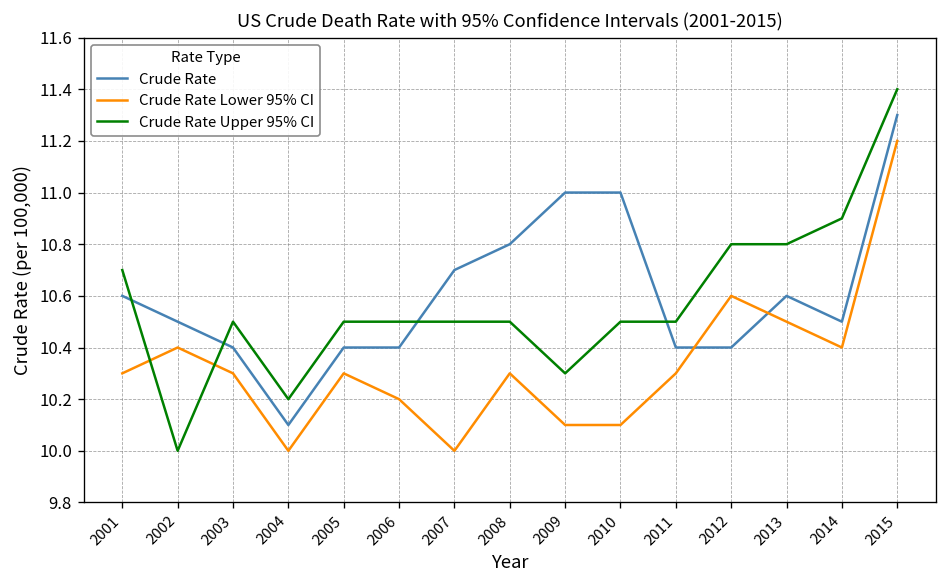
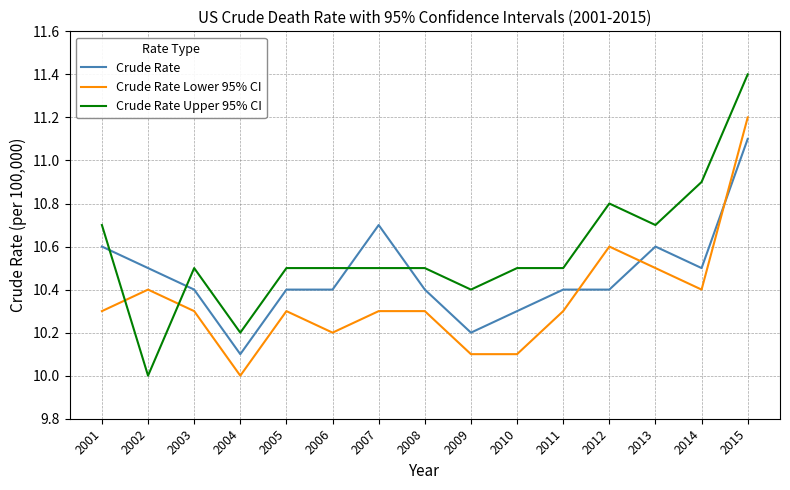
  {
    "Crude Rate": {
      "2001": 10.6,
      "2002": 10.5,
      "2003": 10.4,
      "2004": 10.1,
      "2005": 10.4,
      "2006": 10.4,
      "2007": 10.7,
-     "2008": 10.8,
-     "2009": 11.0,
-     "2010": 11.0,
+     "2008": 10.4,
+     "2009": 10.2,
+     "2010": 10.3,
      "2011": 10.4,
      "2012": 10.4,
      "2013": 10.6,
      "2014": 10.5,
-     "2015": 11.3
+     "2015": 11.1
    },
    "Crude Rate Lower 95% CI": {
      "2001": 10.3,
      "2002": 10.4,
      "2003": 10.3,
      "2004": 10.0,
      "2005": 10.3,
      "2006": 10.2,
-     "2007": 10.0,
+     "2007": 10.3,
      "2008": 10.3,
      "2009": 10.1,
      "2010": 10.1,
      "2011": 10.3,
      "2012": 10.6,
      "2013": 10.5,
      "2014": 10.4,
      "2015": 11.2
    },
    "Crude Rate Upper 95% CI": {
      "2001": 10.7,
      "2002": 10.0,
      "2003": 10.5,
      "2004": 10.2,
      "2005": 10.5,
      "2006": 10.5,
      "2007": 10.5,
      "2008": 10.5,
-     "2009": 10.3,
+     "2009": 10.4,
      "2010": 10.5,
      "2011": 10.5,
      "2012": 10.8,
-     "2013": 10.8,
+     "2013": 10.7,
      "2014": 10.9,
      "2015": 11.4
    }
  }
